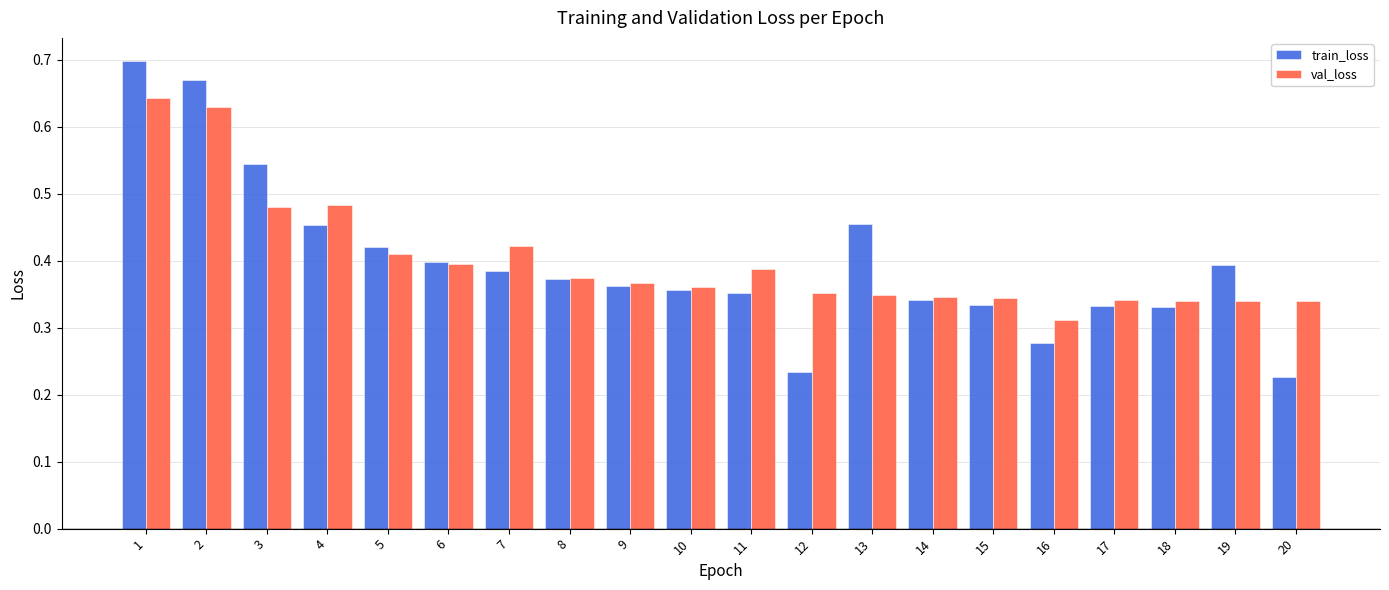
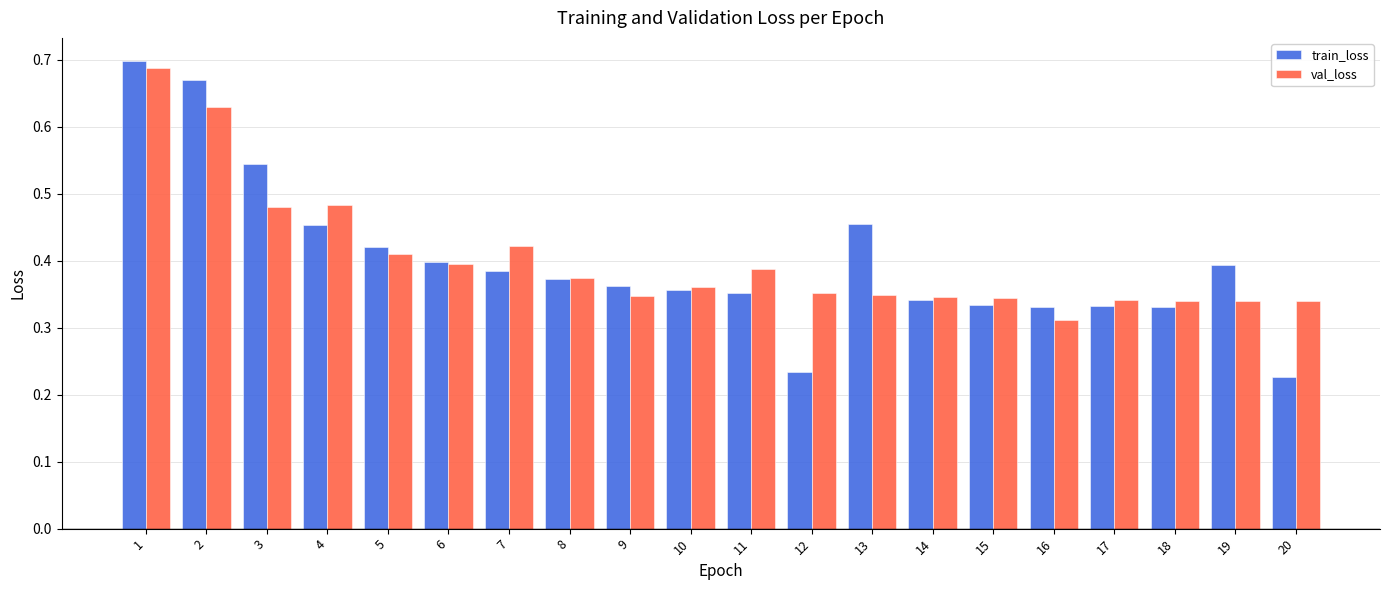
  {
    "train_loss": {
      "1": 0.70,
      "2": 0.67,
      "3": 0.54,
      "4": 0.45,
      "5": 0.42,
      "6": 0.40,
      "7": 0.39,
      "8": 0.37,
      "9": 0.36,
      "10": 0.36,
      "11": 0.35,
      "12": 0.23,
      "13": 0.45,
      "14": 0.34,
      "15": 0.33,
-     "16": 0.28,
+     "16": 0.33,
      "17": 0.33,
      "18": 0.33,
      "19": 0.39,
      "20": 0.23
    },
    "val_loss": {
-     "1": 0.64,
+     "1": 0.69,
      "2": 0.63,
      "3": 0.48,
      "4": 0.48,
      "5": 0.41,
      "6": 0.39,
      "7": 0.42,
      "8": 0.37,
-     "9": 0.37,
+     "9": 0.35,
      "10": 0.36,
      "11": 0.39,
      "12": 0.35,
      "13": 0.35,
      "14": 0.35,
      "15": 0.34,
      "16": 0.31,
      "17": 0.34,
      "18": 0.34,
      "19": 0.34,
      "20": 0.34
    }
  }
